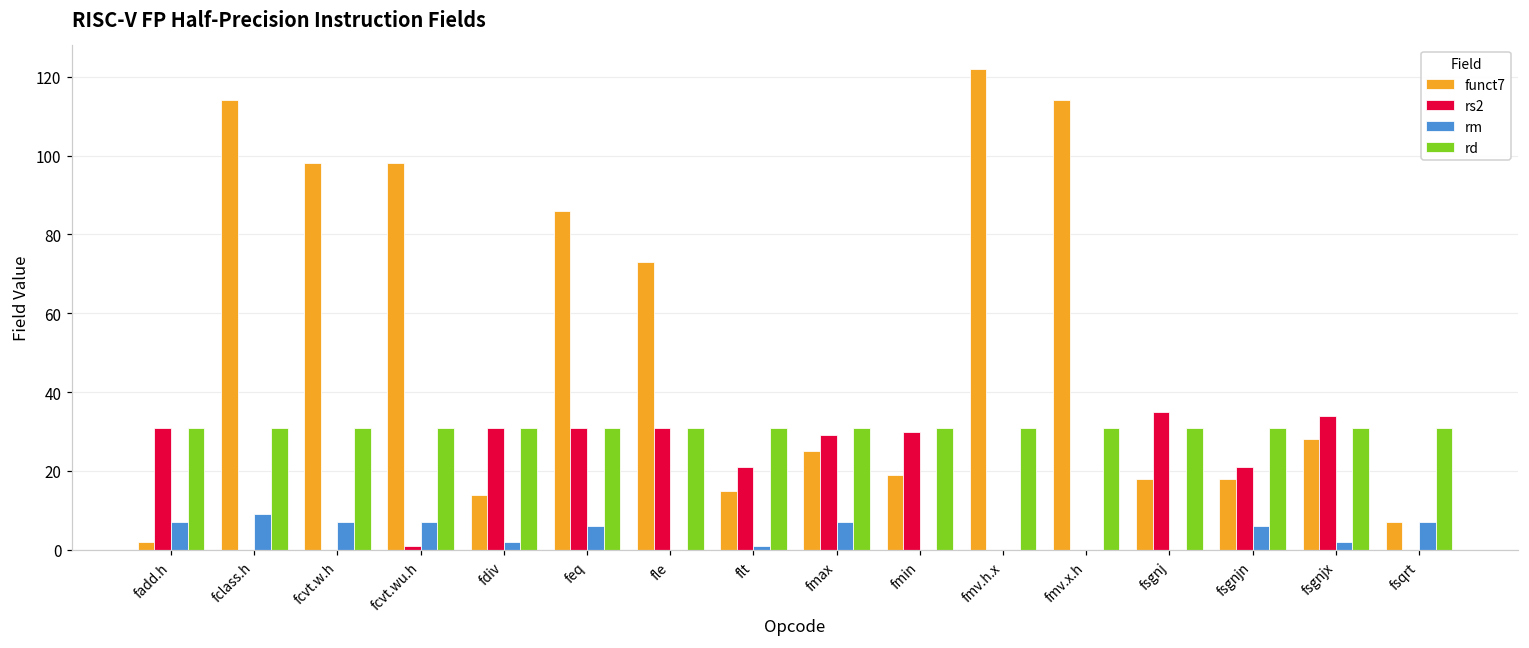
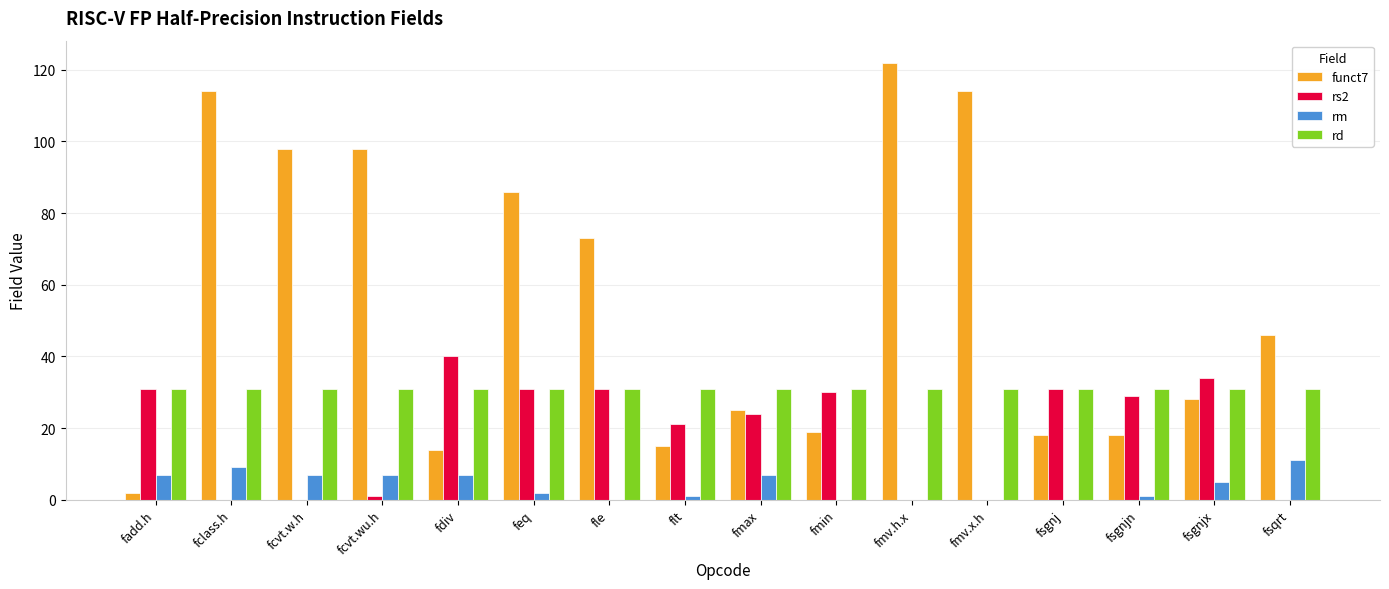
  {
    "funct7": {
      "fadd.h": 2,
      "fclass.h": 114,
      "fcvt.w.h": 98,
      "fcvt.wu.h": 98,
      "fdiv": 14,
      "feq": 86,
      "fle": 73,
      "flt": 15,
      "fmax": 25,
      "fmin": 19,
      "fmv.h.x": 122,
      "fmv.x.h": 114,
      "fsgnj": 18,
      "fsgnjn": 18,
      "fsgnjx": 28,
-     "fsqrt": 7
+     "fsqrt": 46
    },
    "rs2": {
      "fadd.h": 31,
      "fclass.h": 0,
      "fcvt.w.h": 0,
      "fcvt.wu.h": 1,
-     "fdiv": 31,
+     "fdiv": 40,
      "feq": 31,
      "fle": 31,
      "flt": 21,
-     "fmax": 29,
+     "fmax": 24,
      "fmin": 30,
      "fmv.h.x": 0,
      "fmv.x.h": 0,
-     "fsgnj": 35,
-     "fsgnjn": 21,
+     "fsgnj": 31,
+     "fsgnjn": 29,
      "fsgnjx": 34,
      "fsqrt": 0
    },
    "rm": {
      "fadd.h": 7,
      "fclass.h": 9,
      "fcvt.w.h": 7,
      "fcvt.wu.h": 7,
-     "fdiv": 2,
-     "feq": 6,
+     "fdiv": 7,
+     "feq": 2,
      "fle": 0,
      "flt": 1,
      "fmax": 7,
      "fmin": 0,
      "fmv.h.x": 0,
      "fmv.x.h": 0,
      "fsgnj": 0,
-     "fsgnjn": 6,
-     "fsgnjx": 2,
-     "fsqrt": 7
+     "fsgnjn": 1,
+     "fsgnjx": 5,
+     "fsqrt": 11
    },
    "rd": {
      "fadd.h": 31,
      "fclass.h": 31,
      "fcvt.w.h": 31,
      "fcvt.wu.h": 31,
      "fdiv": 31,
      "feq": 31,
      "fle": 31,
      "flt": 31,
      "fmax": 31,
      "fmin": 31,
      "fmv.h.x": 31,
      "fmv.x.h": 31,
      "fsgnj": 31,
      "fsgnjn": 31,
      "fsgnjx": 31,
      "fsqrt": 31
    }
  }
